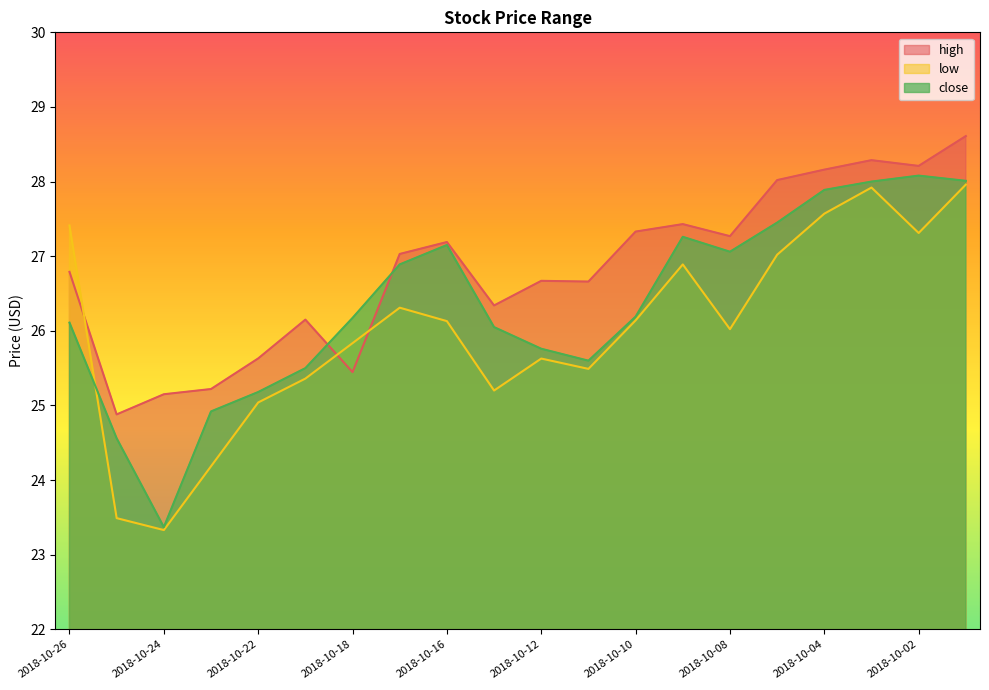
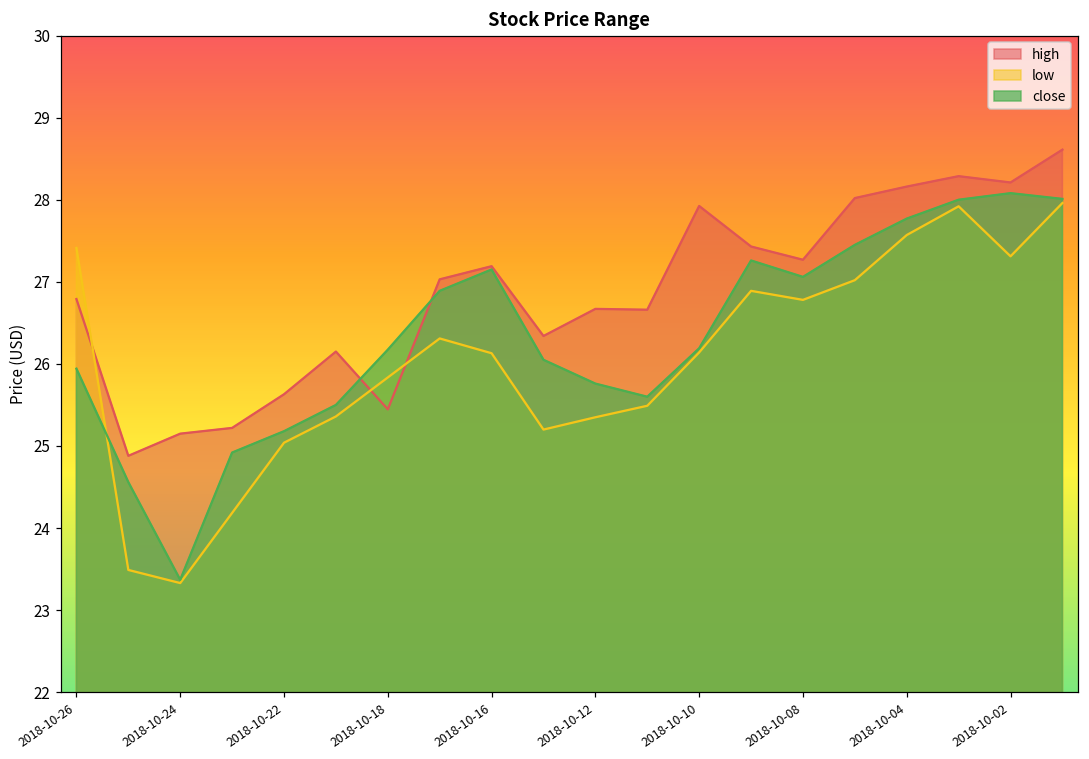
  {
    "high": {
      "2018-10-26": 26.8,
      "2018-10-24": 25.1,
      "2018-10-22": 25.6,
      "2018-10-18": 25.4,
      "2018-10-16": 27.2,
      "2018-10-12": 26.7,
-     "2018-10-10": 27.3,
+     "2018-10-10": 27.9,
      "2018-10-08": 27.3,
      "2018-10-04": 28.2,
      "2018-10-02": 28.2
    },
    "low": {
      "2018-10-26": 27.4,
      "2018-10-24": 23.3,
      "2018-10-22": 25.0,
      "2018-10-18": 25.8,
      "2018-10-16": 26.1,
-     "2018-10-12": 25.6,
+     "2018-10-12": 25.4,
      "2018-10-10": 26.1,
-     "2018-10-08": 26.0,
+     "2018-10-08": 26.8,
      "2018-10-04": 27.6,
      "2018-10-02": 27.3
    },
    "close": {
-     "2018-10-26": 26.1,
+     "2018-10-26": 25.9,
      "2018-10-24": 23.4,
      "2018-10-22": 25.2,
      "2018-10-18": 26.2,
      "2018-10-16": 27.1,
      "2018-10-12": 25.8,
      "2018-10-10": 26.2,
      "2018-10-08": 27.1,
-     "2018-10-04": 27.9,
+     "2018-10-04": 27.8,
      "2018-10-02": 28.1
    }
  }
